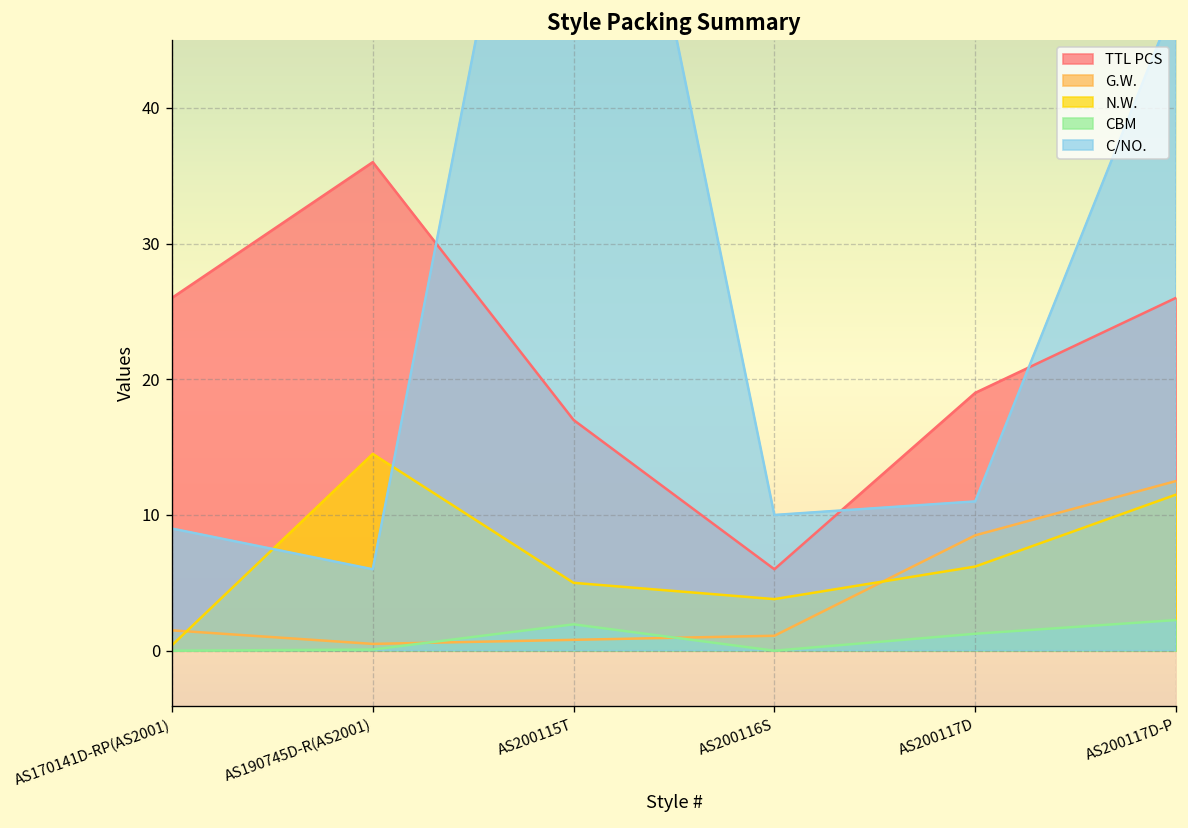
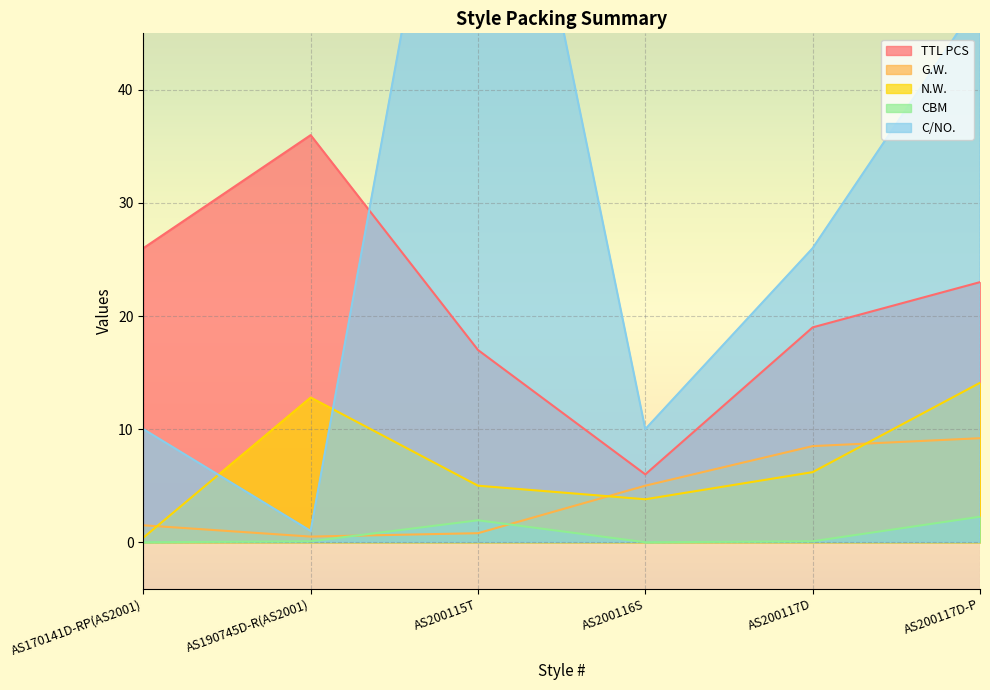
  {
    "TTL PCS": {
      "AS170141D-RP(AS2001)": 26,
      "AS190745D-R(AS2001)": 36,
      "AS200115T": 17,
      "AS200116S": 6,
      "AS200117D": 19,
-     "AS200117D-P": 26
+     "AS200117D-P": 23
    },
    "G.W.": {
      "AS170141D-RP(AS2001)": 1.5,
      "AS190745D-R(AS2001)": 0.5,
      "AS200115T": 0.8,
-     "AS200116S": 1.1,
+     "AS200116S": 5.0,
      "AS200117D": 8.5,
-     "AS200117D-P": 12.5
+     "AS200117D-P": 9.2
    },
    "N.W.": {
      "AS170141D-RP(AS2001)": 0.4,
-     "AS190745D-R(AS2001)": 14.5,
+     "AS190745D-R(AS2001)": 12.8,
      "AS200115T": 5.0,
      "AS200116S": 3.8,
      "AS200117D": 6.2,
-     "AS200117D-P": 11.5
+     "AS200117D-P": 14.1
    },
    "CBM": {
      "AS170141D-RP(AS2001)": 0.0,
      "AS190745D-R(AS2001)": 0.1,
      "AS200115T": 1.9,
      "AS200116S": 0.0,
-     "AS200117D": 1.2,
+     "AS200117D": 0.1,
      "AS200117D-P": 2.3
    },
    "C/NO.": {
-     "AS170141D-RP(AS2001)": 9,
-     "AS190745D-R(AS2001)": 6,
+     "AS170141D-RP(AS2001)": 10,
+     "AS190745D-R(AS2001)": 1,
      "AS200116S": 10,
-     "AS200117D": 11
+     "AS200117D": 26
    }
  }
